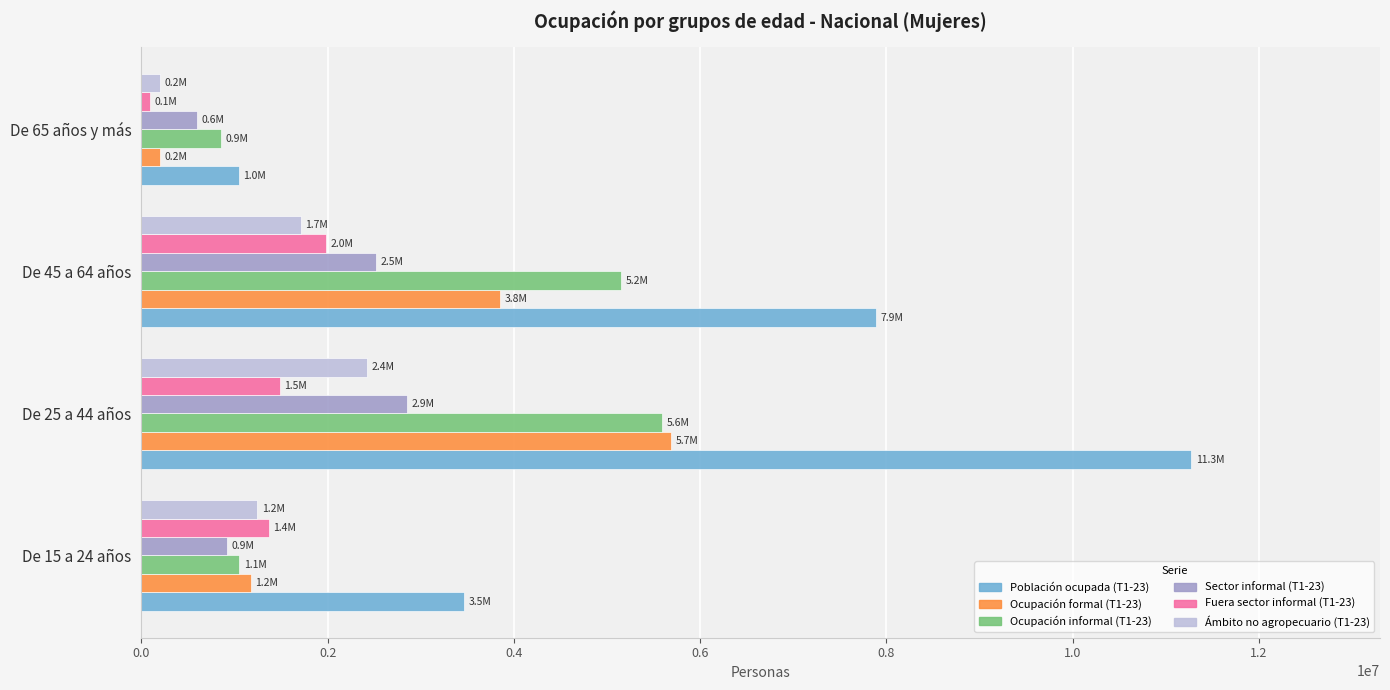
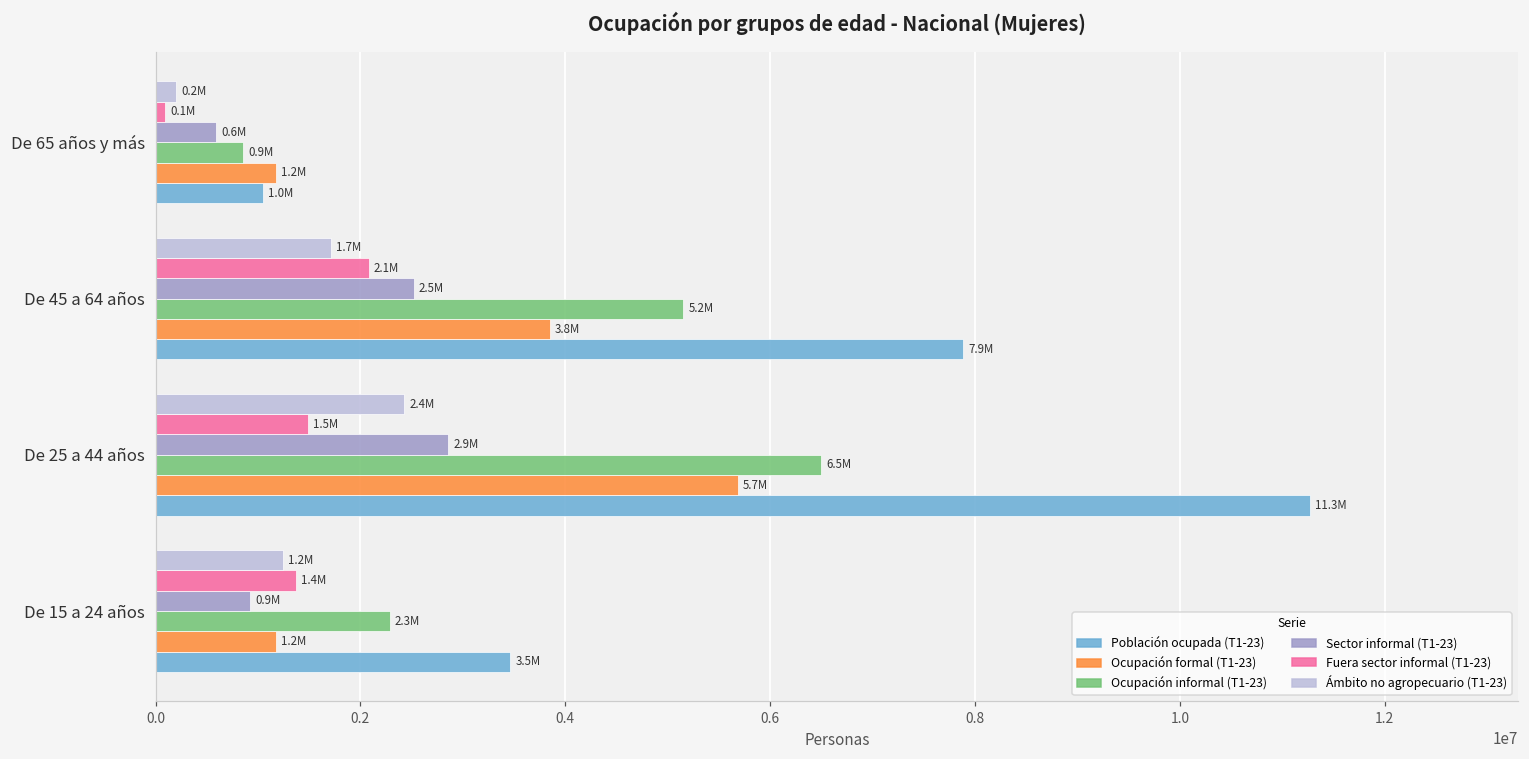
  {
    "Ocupación formal (T1-23)": {
-     "De 65 años y más": "0.2M",
+     "De 65 años y más": "1.2M",
      "De 45 a 64 años": "3.8M",
      "De 25 a 44 años": "5.7M",
      "De 15 a 24 años": "1.2M"
    },
    "Ocupación informal (T1-23)": {
      "De 65 años y más": "0.9M",
      "De 45 a 64 años": "5.2M",
-     "De 25 a 44 años": "5.6M",
-     "De 15 a 24 años": "1.1M"
+     "De 25 a 44 años": "6.5M",
+     "De 15 a 24 años": "2.3M"
    },
    "Fuera sector informal (T1-23)": {
      "De 65 años y más": "0.1M",
-     "De 45 a 64 años": "2.0M",
+     "De 45 a 64 años": "2.1M",
      "De 25 a 44 años": "1.5M",
      "De 15 a 24 años": "1.4M"
    }
  }
